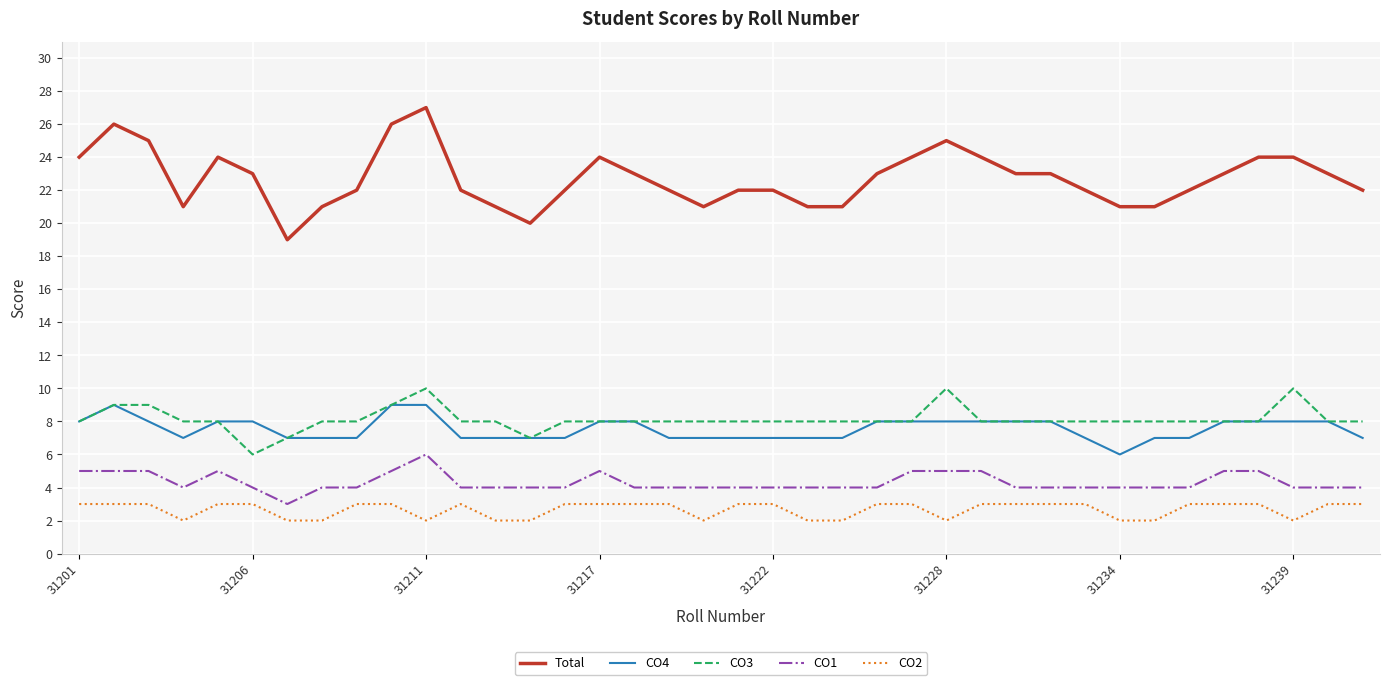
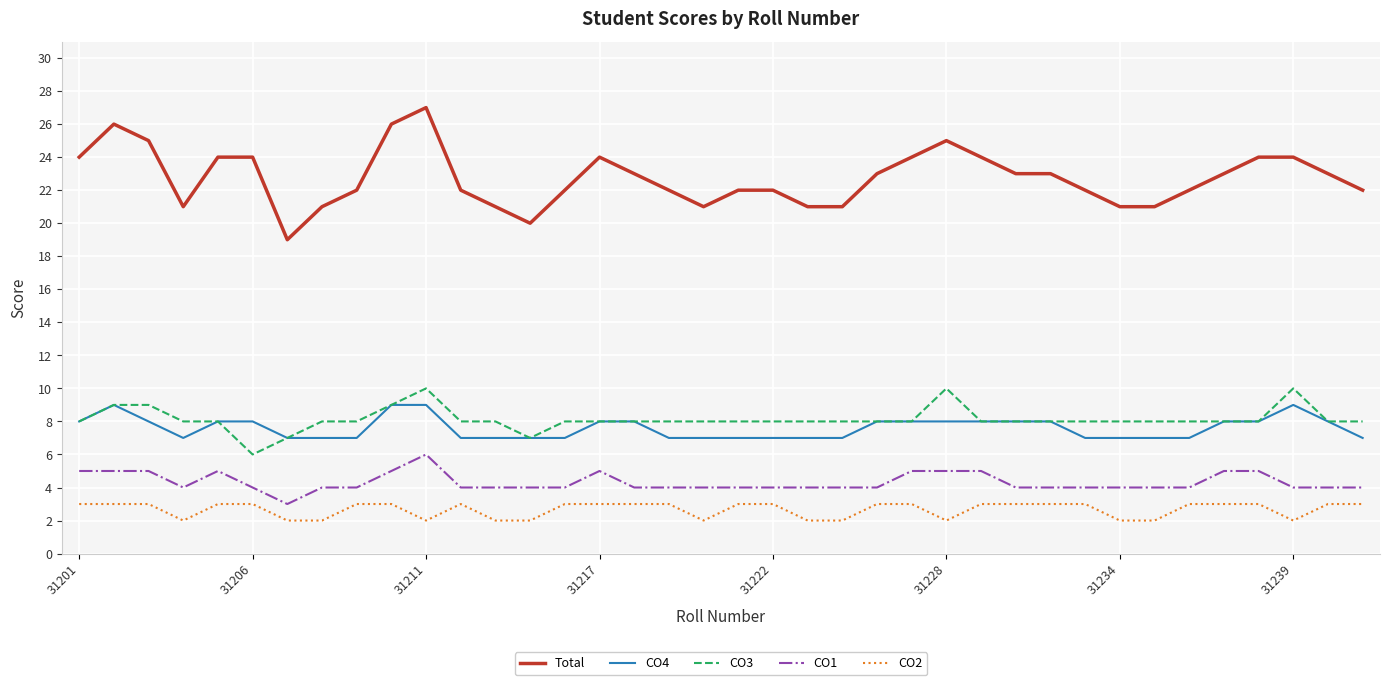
  {
    "Total": {
      "31201": 24,
-     "31206": 23,
+     "31206": 24,
      "31211": 27,
      "31217": 24,
      "31222": 22,
      "31228": 25,
      "31234": 21,
      "31239": 24
    },
    "CO4": {
      "31206": 8,
      "31211": 9,
      "31222": 7,
      "31228": 8,
-     "31234": 6,
-     "31239": 8
+     "31234": 7,
+     "31239": 9
    },
    "CO3": {
      "31206": 6,
      "31211": 10,
      "31222": 8,
      "31228": 10,
      "31234": 8,
      "31239": 10
    },
    "CO1": {
      "31201": 5,
      "31206": 4,
      "31211": 6,
      "31217": 5,
      "31222": 4,
      "31228": 5,
      "31234": 4,
      "31239": 4
    },
    "CO2": {
      "31201": 3,
      "31206": 3,
      "31211": 2,
      "31217": 3,
      "31222": 3,
      "31228": 2,
      "31234": 2,
      "31239": 2
    }
  }
